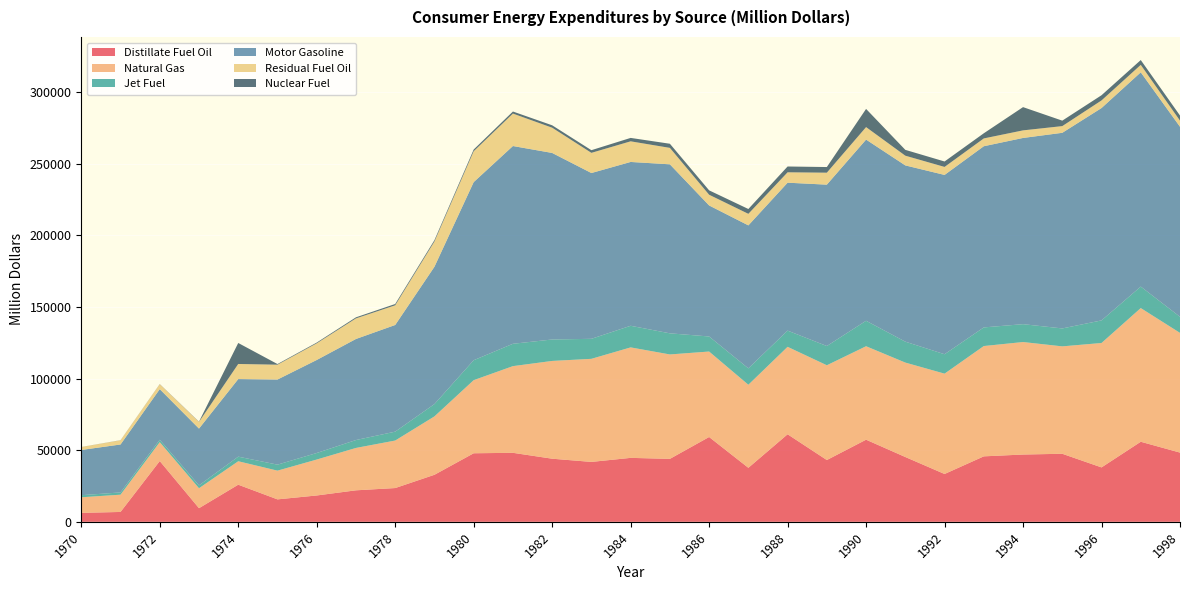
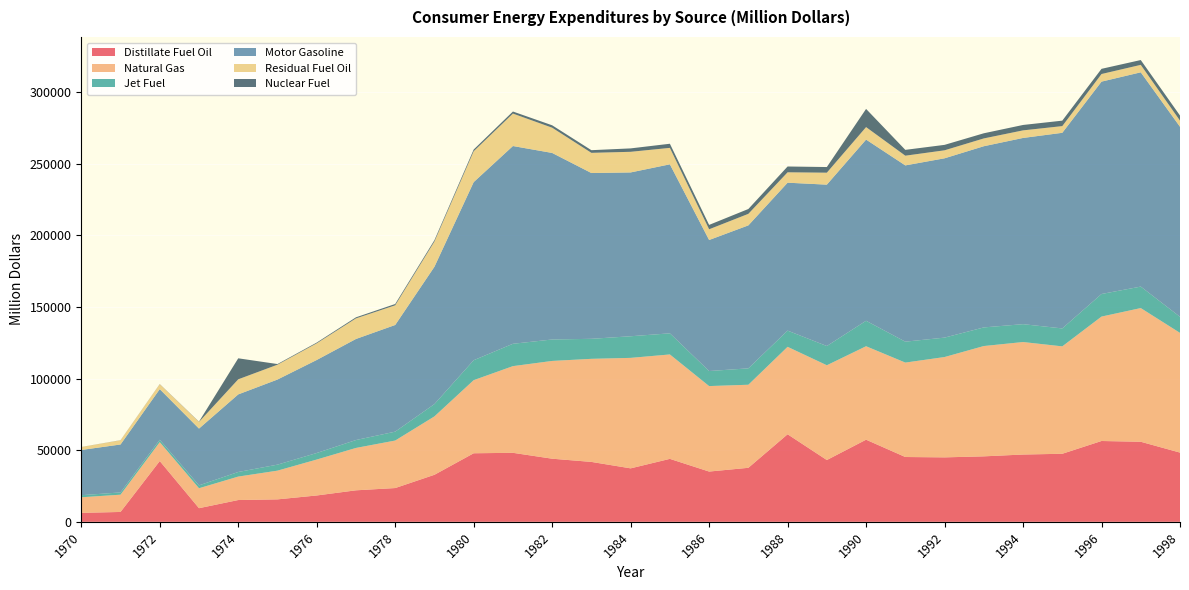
  {
    "Distillate Fuel Oil": {
      "1970": 6000,
      "1972": 42000,
-     "1974": 26000,
+     "1974": 15000,
      "1976": 18000,
      "1978": 24000,
      "1980": 48000,
      "1982": 44000,
-     "1984": 45000,
-     "1986": 59000,
+     "1984": 37000,
+     "1986": 35000,
      "1988": 61000,
      "1990": 57000,
-     "1992": 33000,
+     "1992": 45000,
      "1994": 47000,
-     "1996": 38000,
+     "1996": 56000,
      "1998": 48000
    },
    "Nuclear Fuel": {
      "1974": 15000,
      "1984": 2000,
      "1986": 3000,
      "1988": 4000,
      "1990": 13000,
      "1992": 4000,
-     "1994": 16000,
+     "1994": 4000,
      "1996": 4000,
      "1998": 4000
    }
  }
